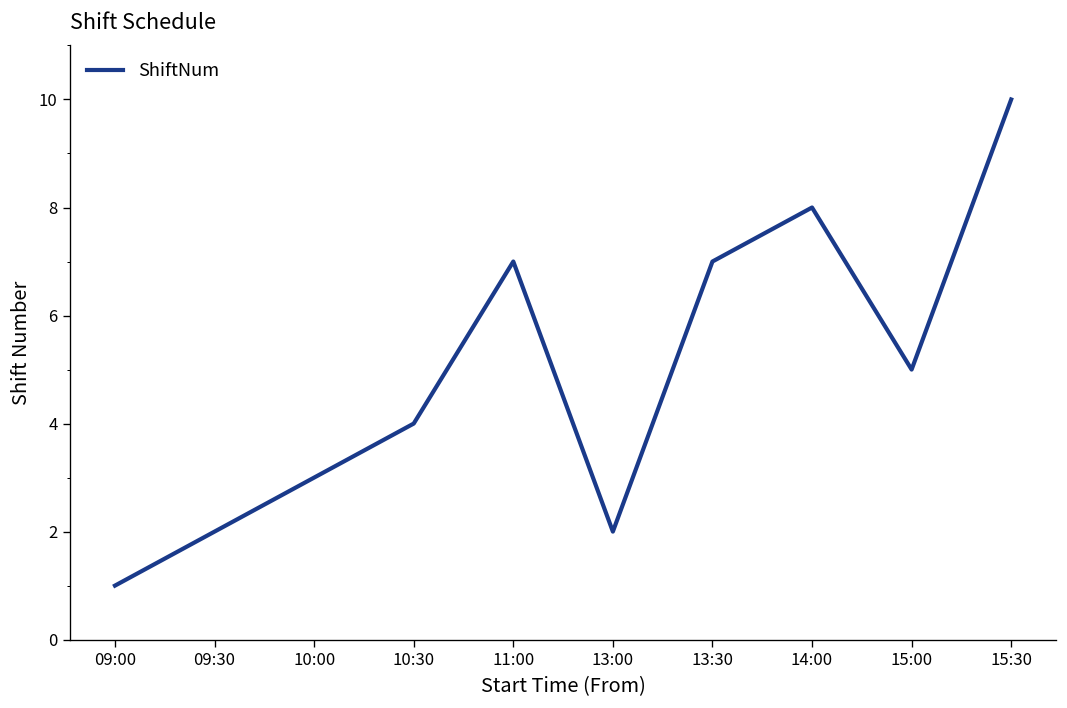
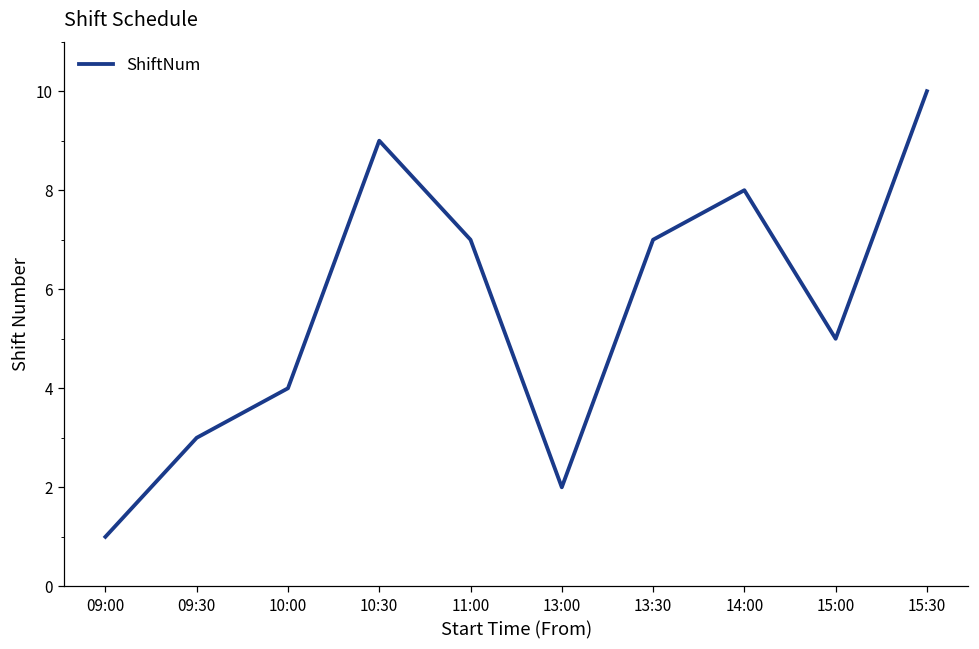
  {
    "09:00": 1,
-   "09:30": 2,
-   "10:00": 3,
-   "10:30": 4,
+   "09:30": 3,
+   "10:00": 4,
+   "10:30": 9,
    "11:00": 7,
    "13:00": 2,
    "13:30": 7,
    "14:00": 8,
    "15:00": 5,
    "15:30": 10
  }
